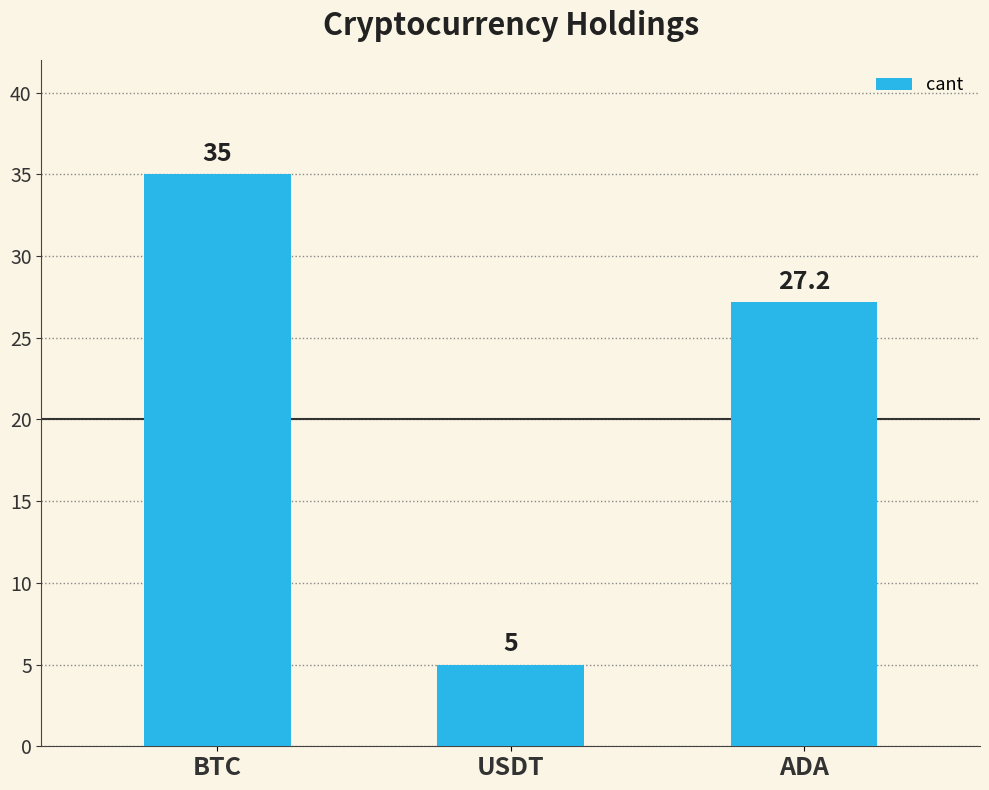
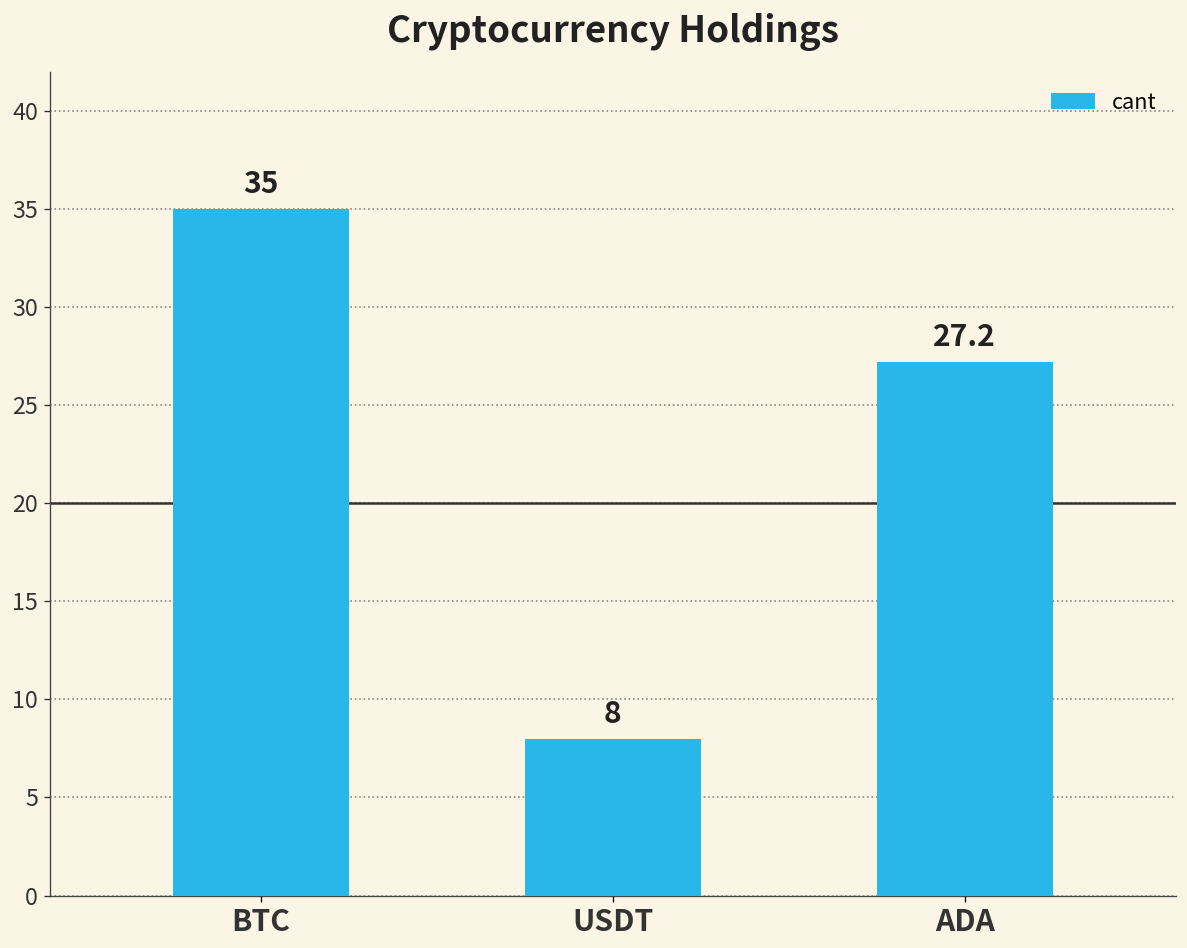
  {
    "BTC": 35,
-   "USDT": 5,
+   "USDT": 8,
    "ADA": 27.2
  }
